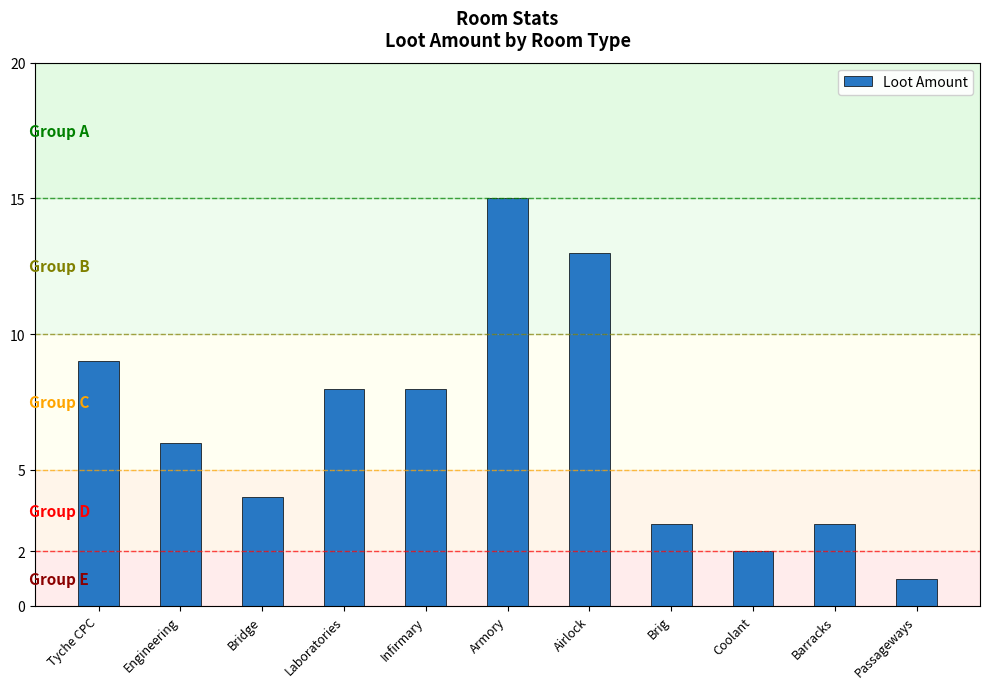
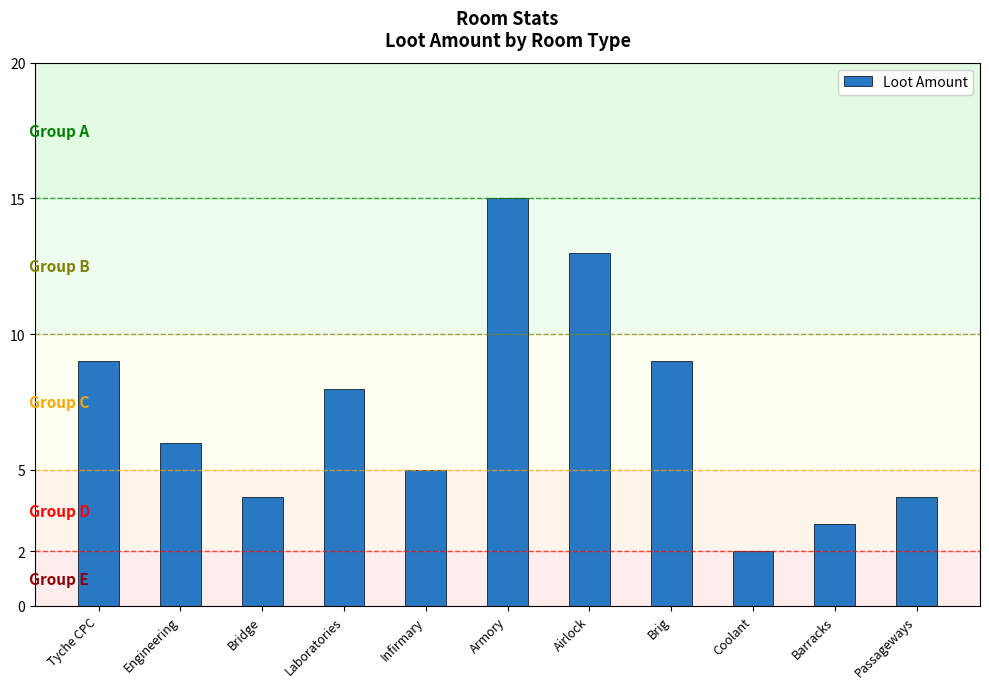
  {
    "Tyche CPC": 9,
    "Engineering": 6,
    "Bridge": 4,
    "Laboratories": 8,
-   "Infirmary": 8,
+   "Infirmary": 5,
    "Armory": 15,
    "Airlock": 13,
-   "Brig": 3,
+   "Brig": 9,
    "Coolant": 2,
    "Barracks": 3,
-   "Passageways": 1
+   "Passageways": 4
  }
